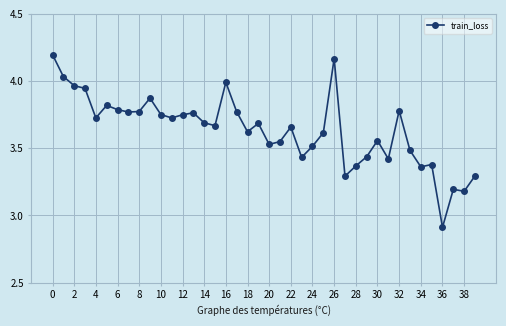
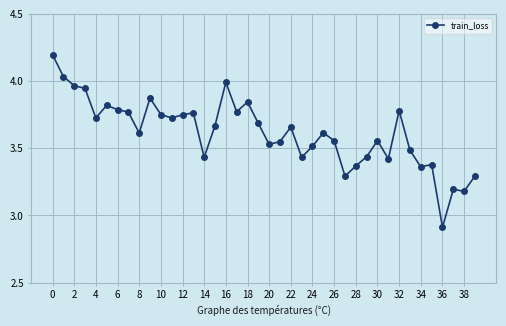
  {
    "0": 4.20,
    "2": 3.97,
    "4": 3.73,
    "6": 3.79,
-   "8": 3.77,
+   "8": 3.61,
    "10": 3.75,
    "12": 3.75,
-   "14": 3.69,
+   "14": 3.43,
    "16": 3.99,
-   "18": 3.62,
+   "18": 3.84,
    "20": 3.53,
    "22": 3.66,
    "24": 3.52,
-   "26": 4.17,
+   "26": 3.56,
    "28": 3.37,
    "30": 3.56,
    "32": 3.78,
    "34": 3.36,
    "36": 2.91,
    "38": 3.18
  }
